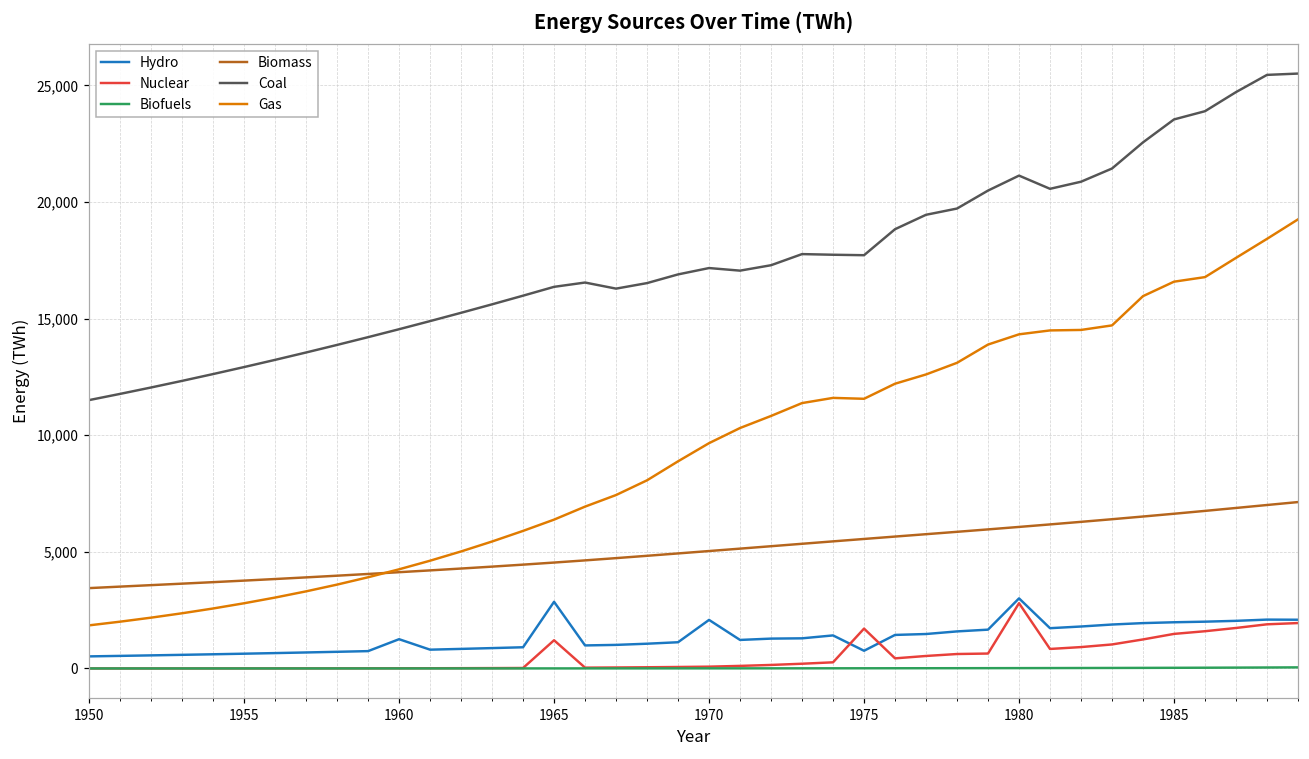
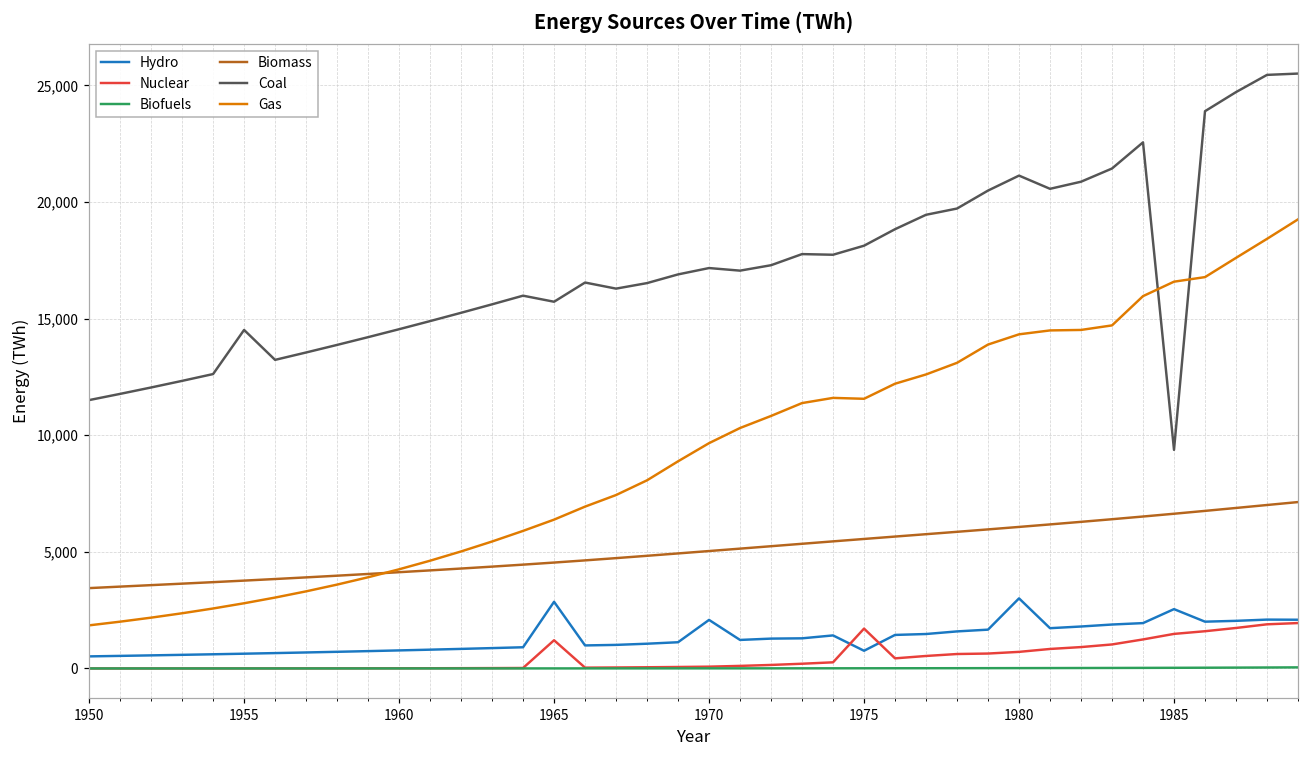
  {
    "Hydro": {
      "1950": "500",
      "1955": "600",
-     "1960": "1,300",
+     "1960": "800",
      "1965": "2,900",
      "1970": "2,100",
      "1975": "800",
      "1980": "3,000",
-     "1985": "2,000"
+     "1985": "2,500"
    },
    "Nuclear": {
      "1965": "1,200",
      "1975": "1,700",
-     "1980": "2,800",
+     "1980": "700",
      "1985": "1,500"
    },
    "Biofuels": {
      "1965": "0",
      "1975": "0",
      "1980": "0",
      "1985": "0"
    },
    "Coal": {
      "1950": "11,500",
-     "1955": "12,900",
+     "1955": "14,500",
      "1960": "14,500",
-     "1965": "16,400",
+     "1965": "15,700",
      "1970": "17,200",
-     "1975": "17,700",
+     "1975": "18,100",
      "1980": "21,100",
-     "1985": "23,500"
+     "1985": "9,400"
    }
  }
